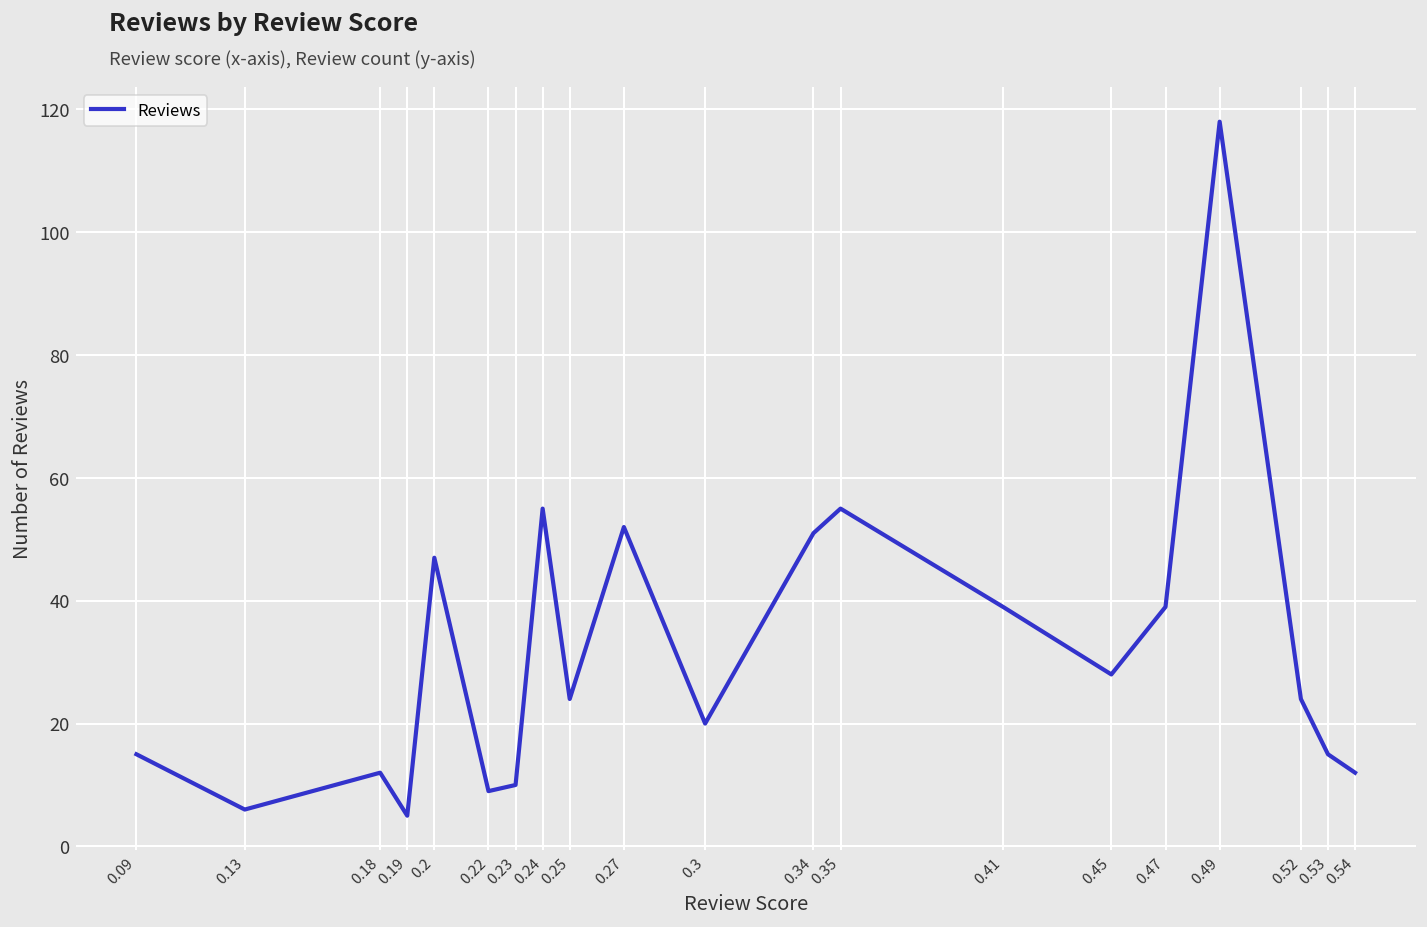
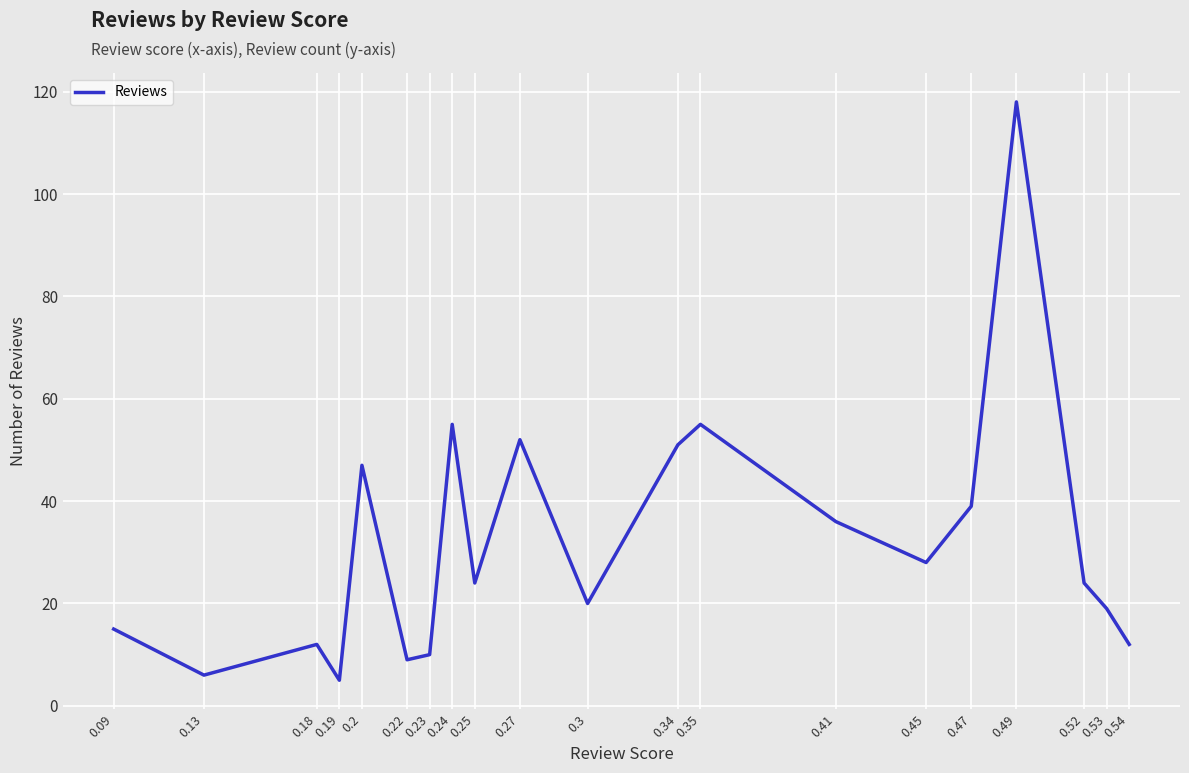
  {
    "0.09": 15,
    "0.13": 6,
    "0.18": 12,
    "0.19": 5,
    "0.2": 47,
    "0.22": 9,
    "0.23": 10,
    "0.24": 55,
    "0.25": 24,
    "0.27": 52,
    "0.3": 20,
    "0.34": 51,
    "0.35": 55,
-   "0.41": 39,
+   "0.41": 36,
    "0.45": 28,
    "0.47": 39,
    "0.49": 118,
    "0.52": 24,
-   "0.53": 15,
+   "0.53": 19,
    "0.54": 12
  }
